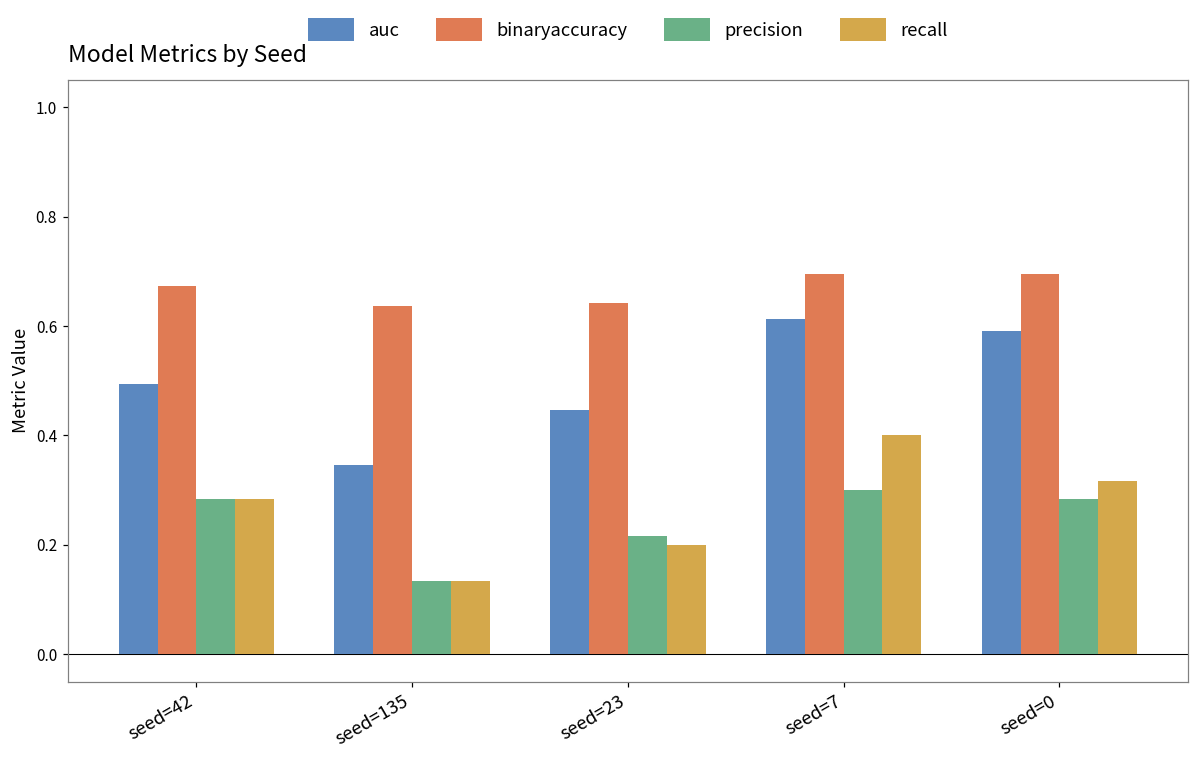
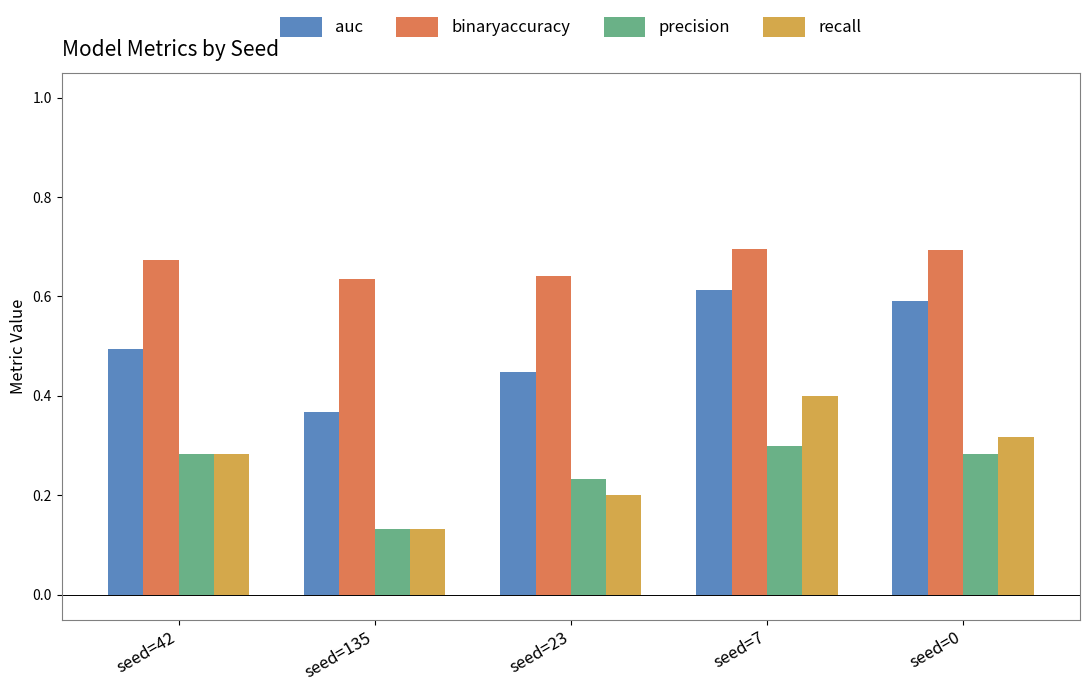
  {
    "auc": {
      "seed=42": 0.49,
-     "seed=135": 0.35,
+     "seed=135": 0.37,
      "seed=23": 0.45,
      "seed=7": 0.61,
      "seed=0": 0.59
    },
    "precision": {
      "seed=42": 0.28,
      "seed=135": 0.13,
-     "seed=23": 0.22,
+     "seed=23": 0.23,
      "seed=7": 0.30,
      "seed=0": 0.28
    }
  }
